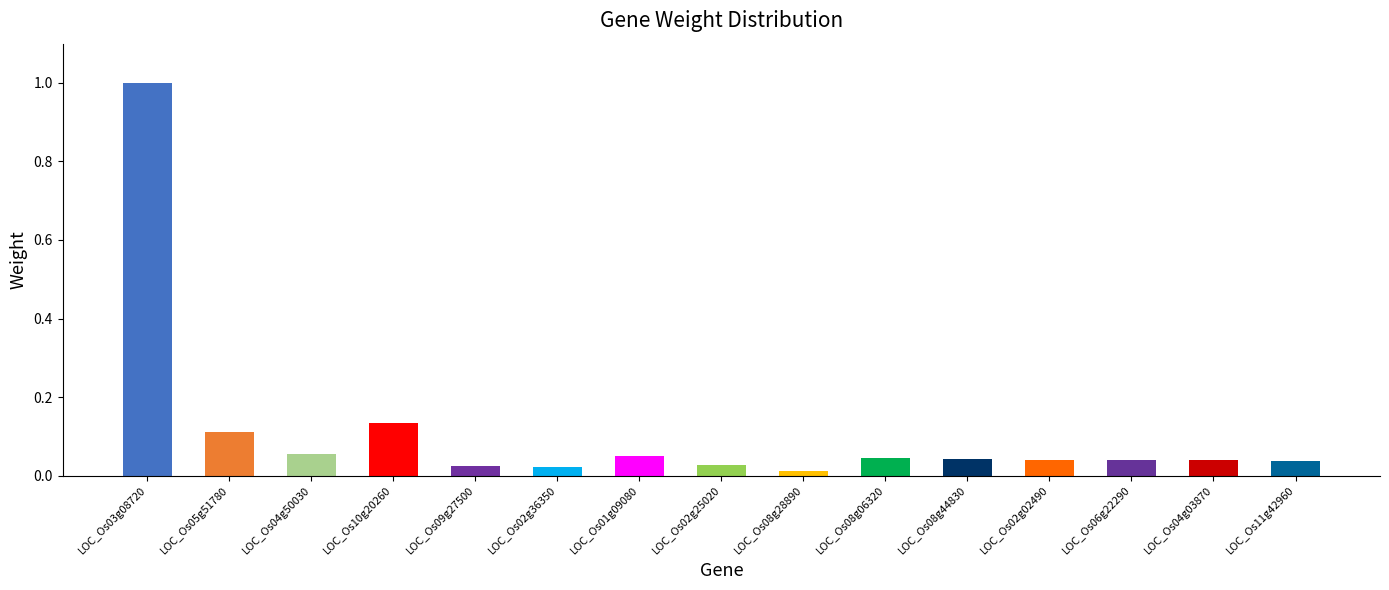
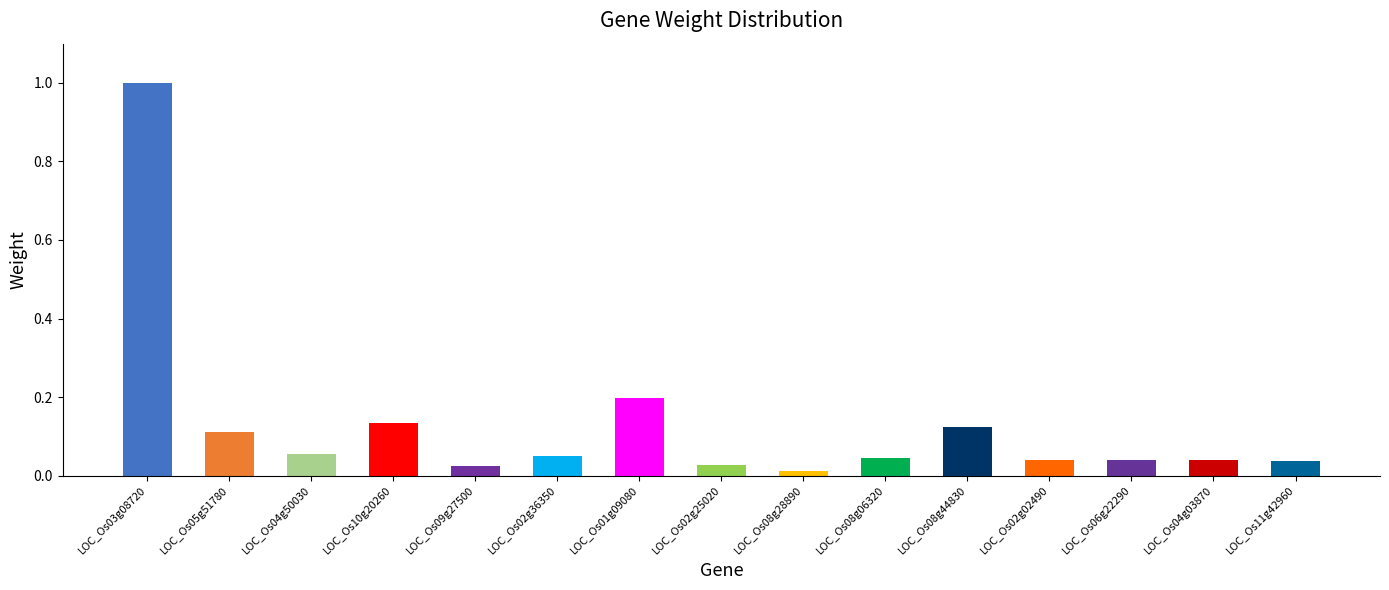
  {
    "LOC_Os03g08720": 1.00,
    "LOC_Os05g51780": 0.11,
    "LOC_Os04g50030": 0.05,
    "LOC_Os10g20260": 0.13,
    "LOC_Os09g27500": 0.03,
-   "LOC_Os02g36350": 0.02,
-   "LOC_Os01g09080": 0.05,
+   "LOC_Os02g36350": 0.05,
+   "LOC_Os01g09080": 0.20,
    "LOC_Os02g25020": 0.03,
    "LOC_Os08g28890": 0.01,
    "LOC_Os08g06320": 0.05,
-   "LOC_Os08g44830": 0.04,
+   "LOC_Os08g44830": 0.12,
    "LOC_Os02g02490": 0.04,
    "LOC_Os06g22290": 0.04,
    "LOC_Os04g03870": 0.04,
    "LOC_Os11g42960": 0.04
  }
